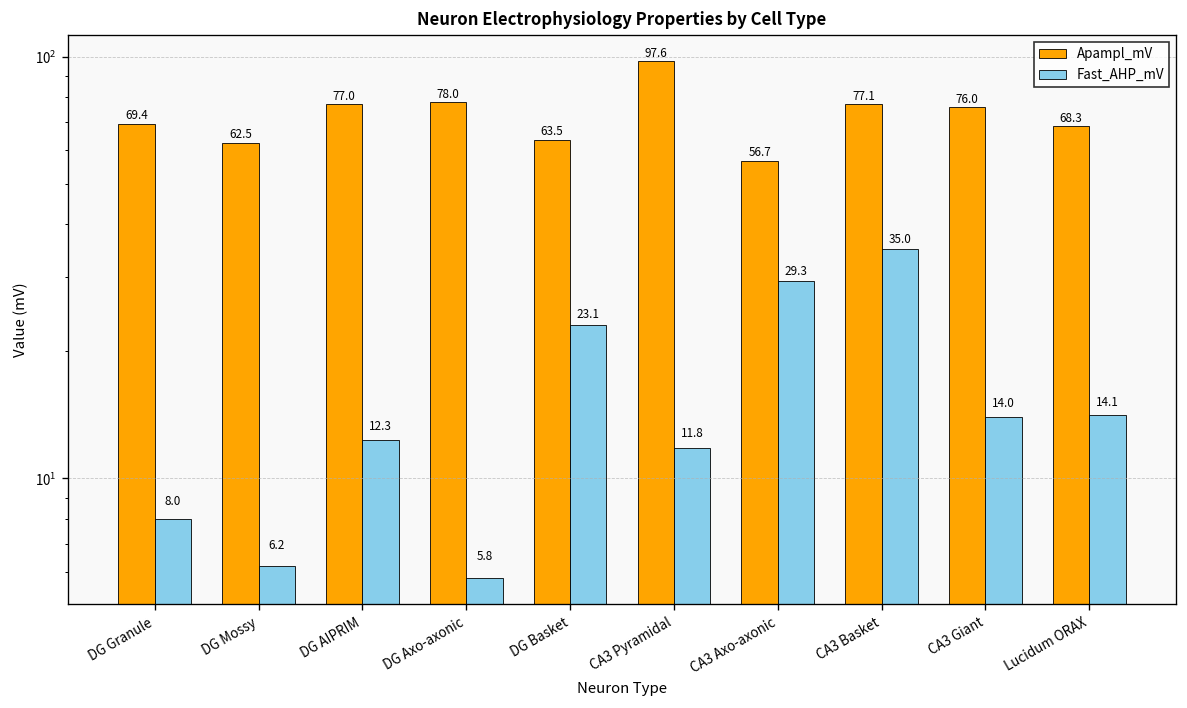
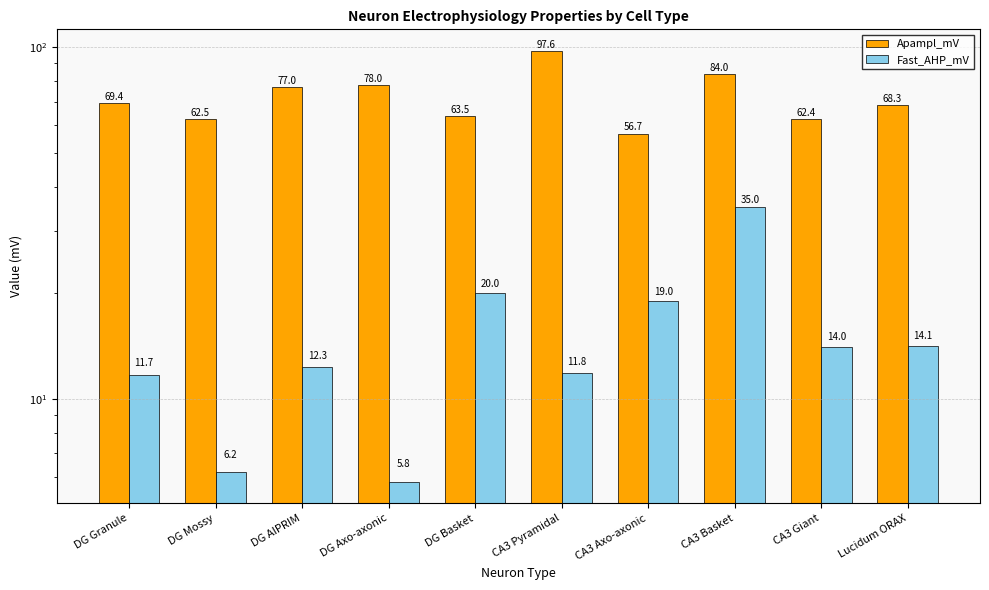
  {
    "Apampl_mV": {
      "DG Granule": 69.4,
      "DG Mossy": 62.5,
      "DG AIPRIM": 77.0,
      "DG Axo-axonic": 78.0,
      "DG Basket": 63.5,
      "CA3 Pyramidal": 97.6,
      "CA3 Axo-axonic": 56.7,
-     "CA3 Basket": 77.1,
-     "CA3 Giant": 76.0,
+     "CA3 Basket": 84.0,
+     "CA3 Giant": 62.4,
      "Lucidum ORAX": 68.3
    },
    "Fast_AHP_mV": {
-     "DG Granule": 8.0,
+     "DG Granule": 11.7,
      "DG Mossy": 6.2,
      "DG AIPRIM": 12.3,
      "DG Axo-axonic": 5.8,
-     "DG Basket": 23.1,
+     "DG Basket": 20.0,
      "CA3 Pyramidal": 11.8,
-     "CA3 Axo-axonic": 29.3,
+     "CA3 Axo-axonic": 19.0,
      "CA3 Basket": 35.0,
      "CA3 Giant": 14.0,
      "Lucidum ORAX": 14.1
    }
  }
